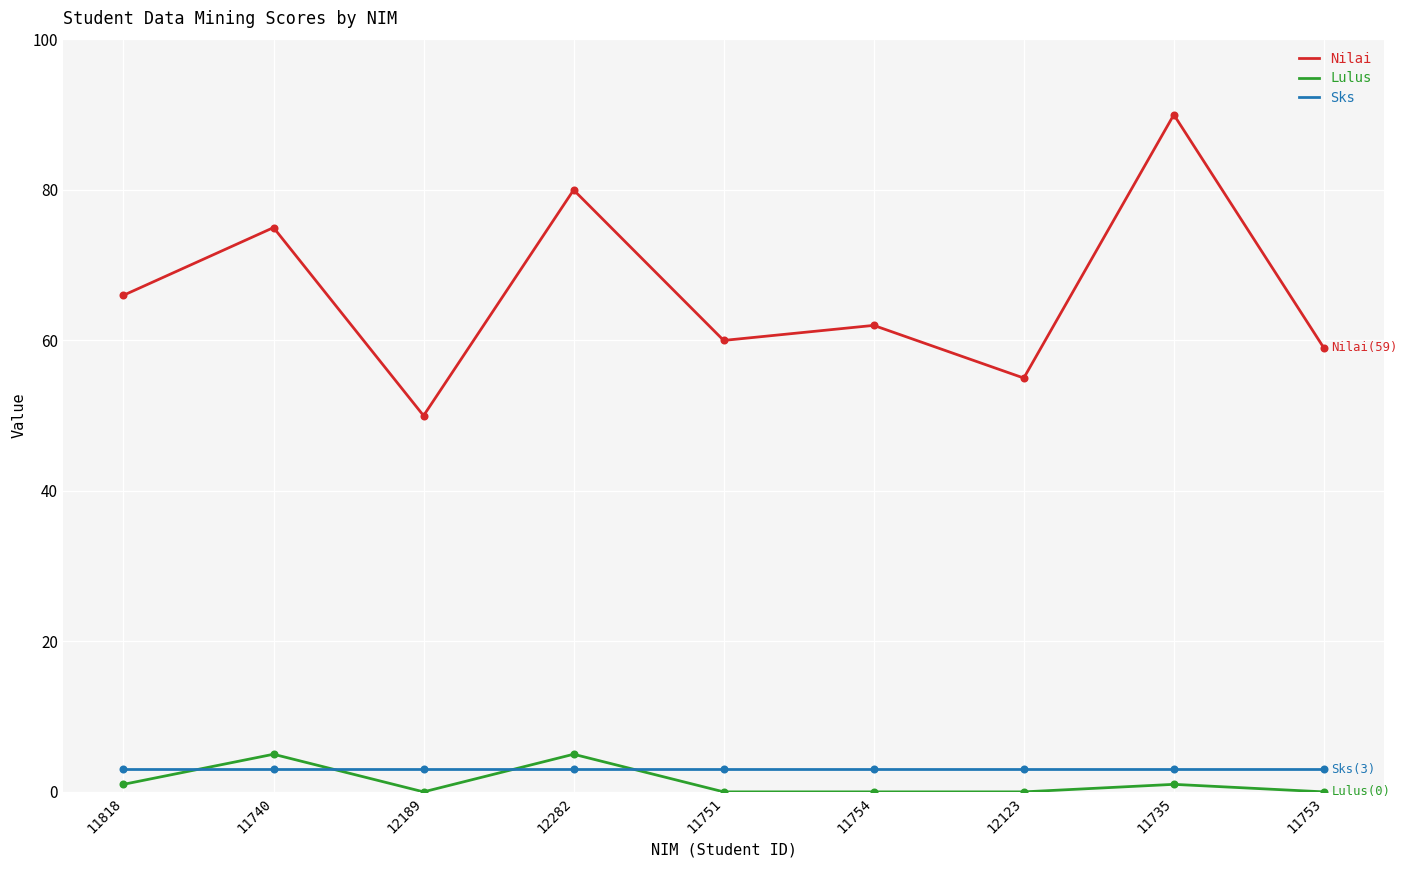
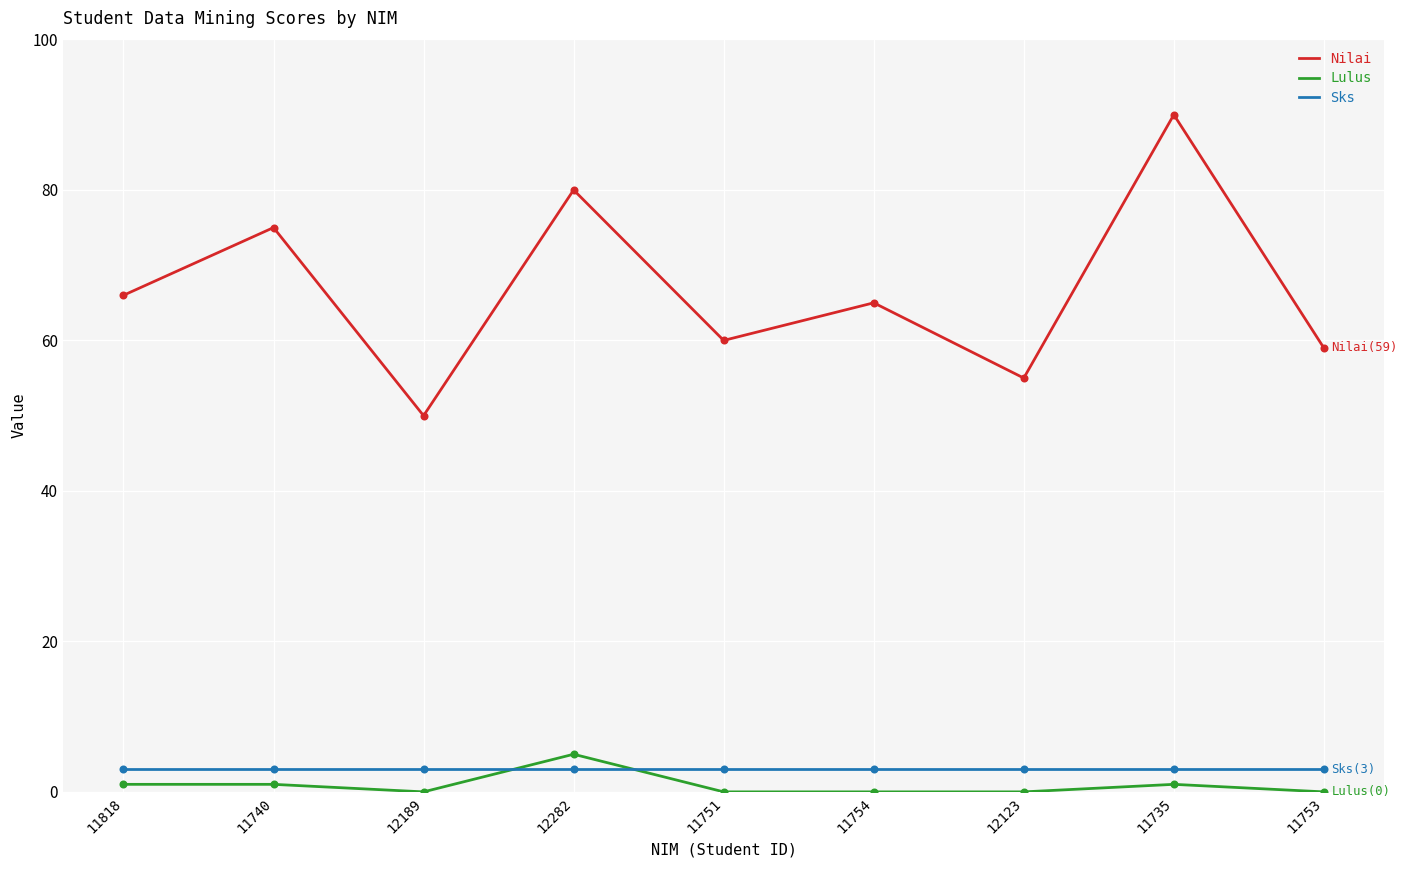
  {
    "Nilai": {
      "11818": "66",
      "11740": "75",
      "12189": "50",
      "12282": "80",
      "11751": "60",
-     "11754": "62",
+     "11754": "65",
      "12123": "55",
      "11735": "90"
    },
    "Lulus": {
      "11818": "1",
-     "11740": "5",
+     "11740": "1",
      "12189": "0",
      "12282": "5",
      "11751": "0",
      "11754": "0",
      "12123": "0",
      "11735": "1"
    },
    "Sks": {
      "11753": "(3)"
    }
  }
